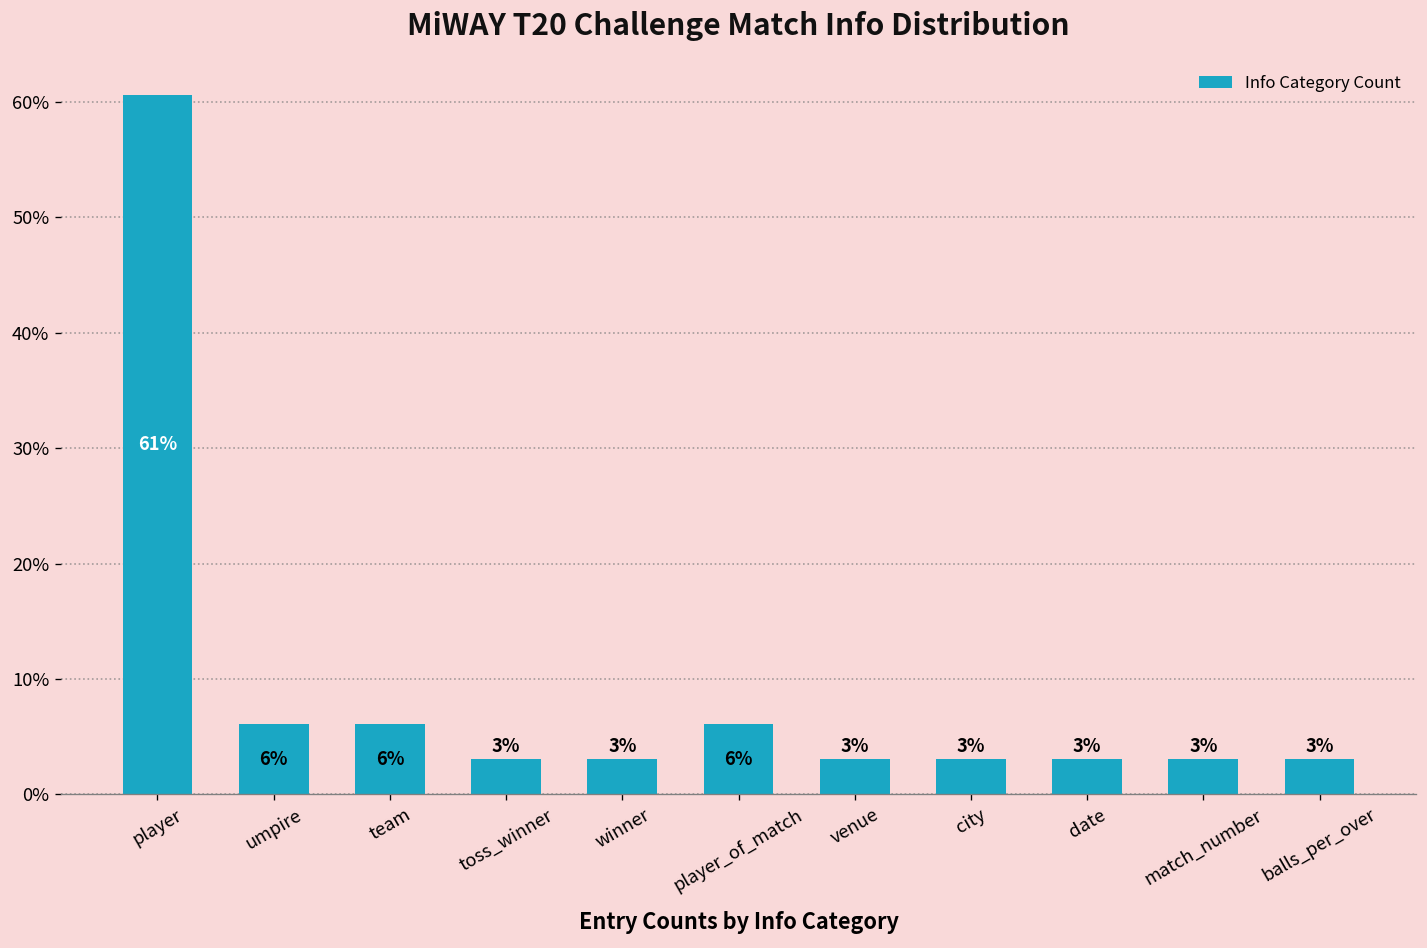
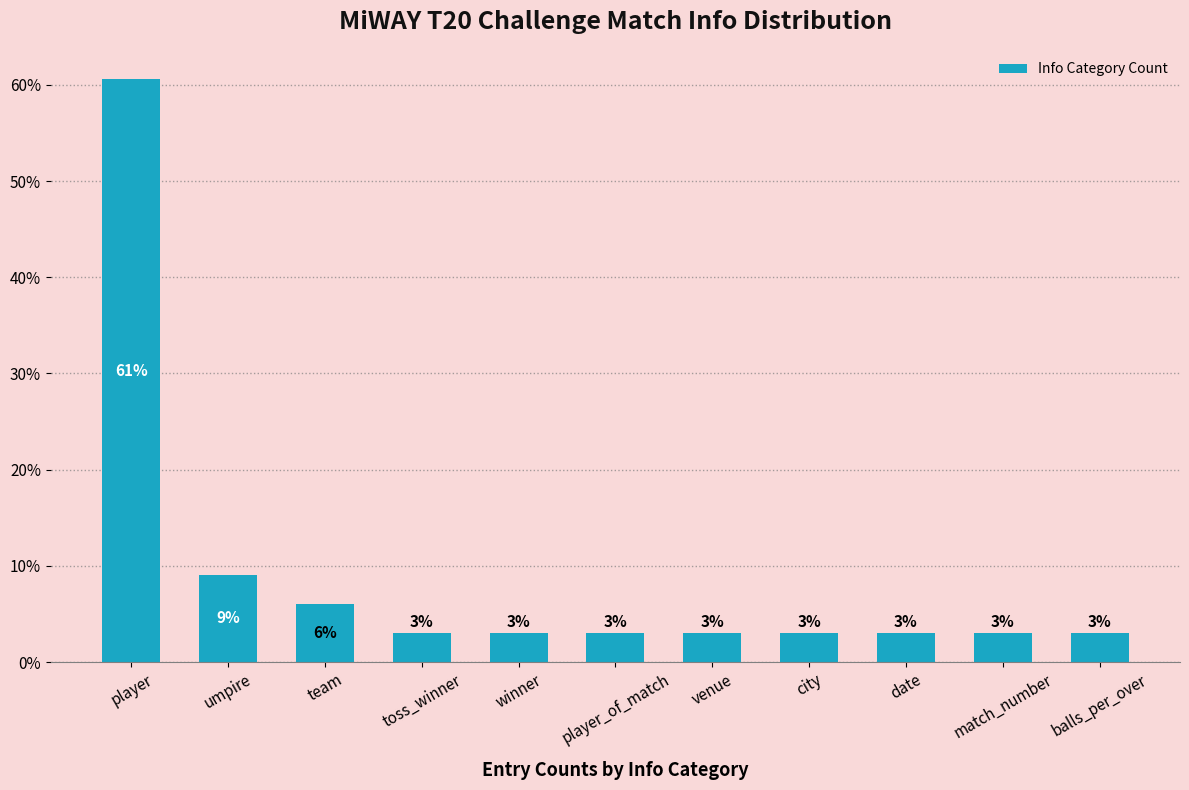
  {
    "player": "61%",
-   "umpire": "6%",
+   "umpire": "9%",
    "team": "6%",
    "toss_winner": "3%",
    "winner": "3%",
-   "player_of_match": "6%",
+   "player_of_match": "3%",
    "venue": "3%",
    "city": "3%",
    "date": "3%",
    "match_number": "3%",
    "balls_per_over": "3%"
  }
